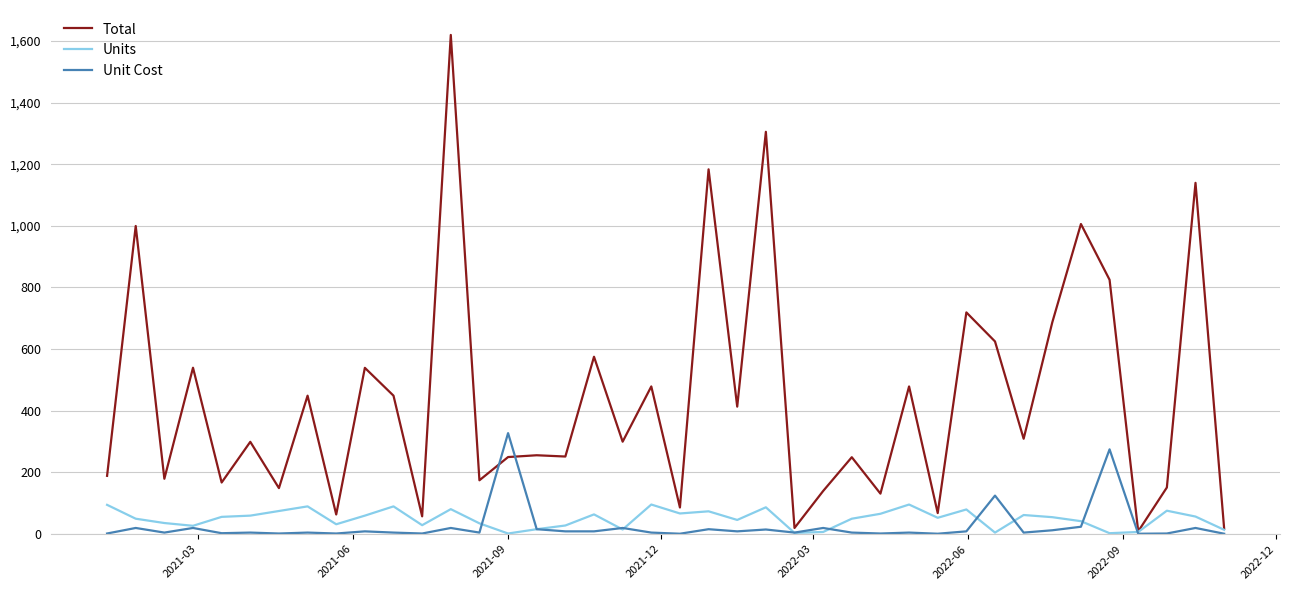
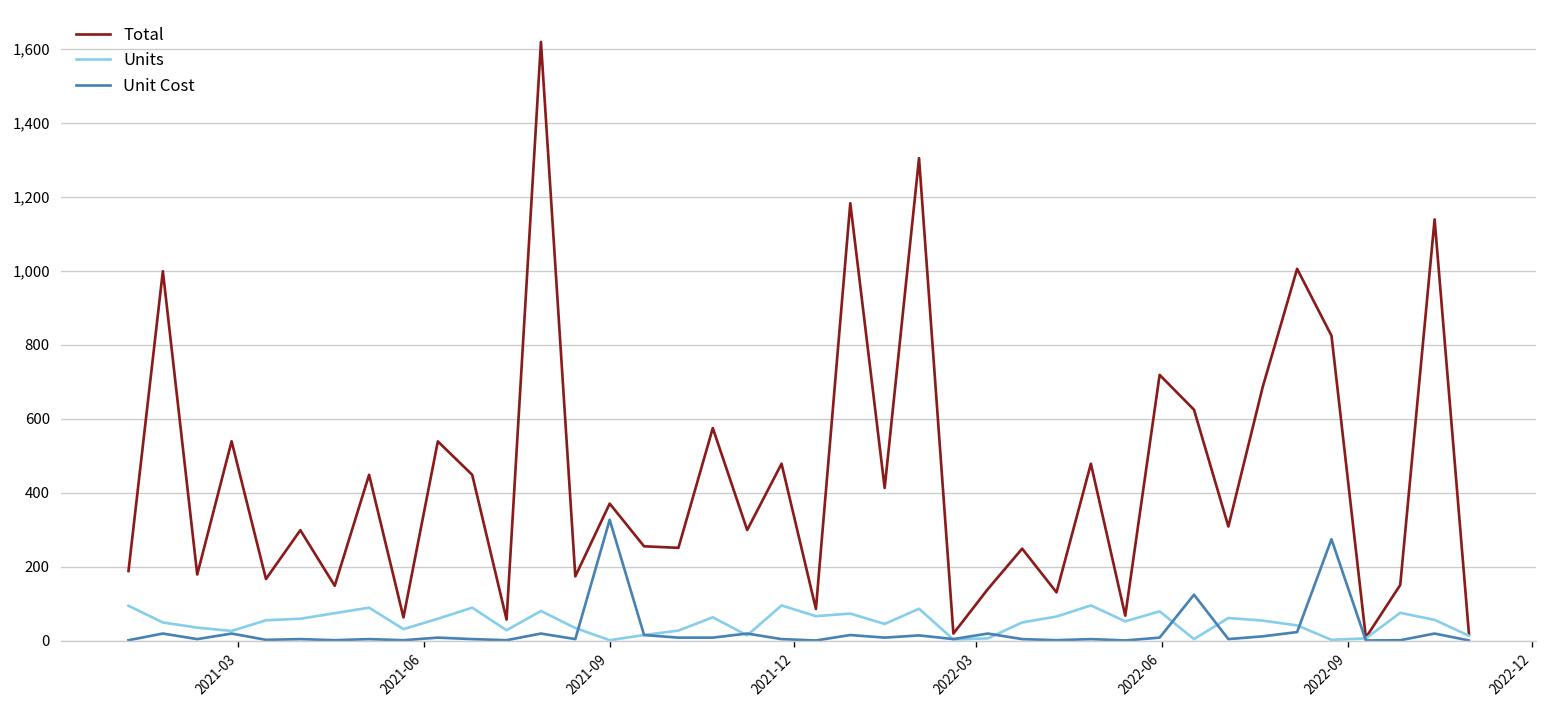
  {
    "Total": {
-     "2021-09": 250
+     "2021-09": 370
    },
    "Units": {
      "2021-09": 0
    },
    "Unit Cost": {
      "2021-09": 330
    }
  }
